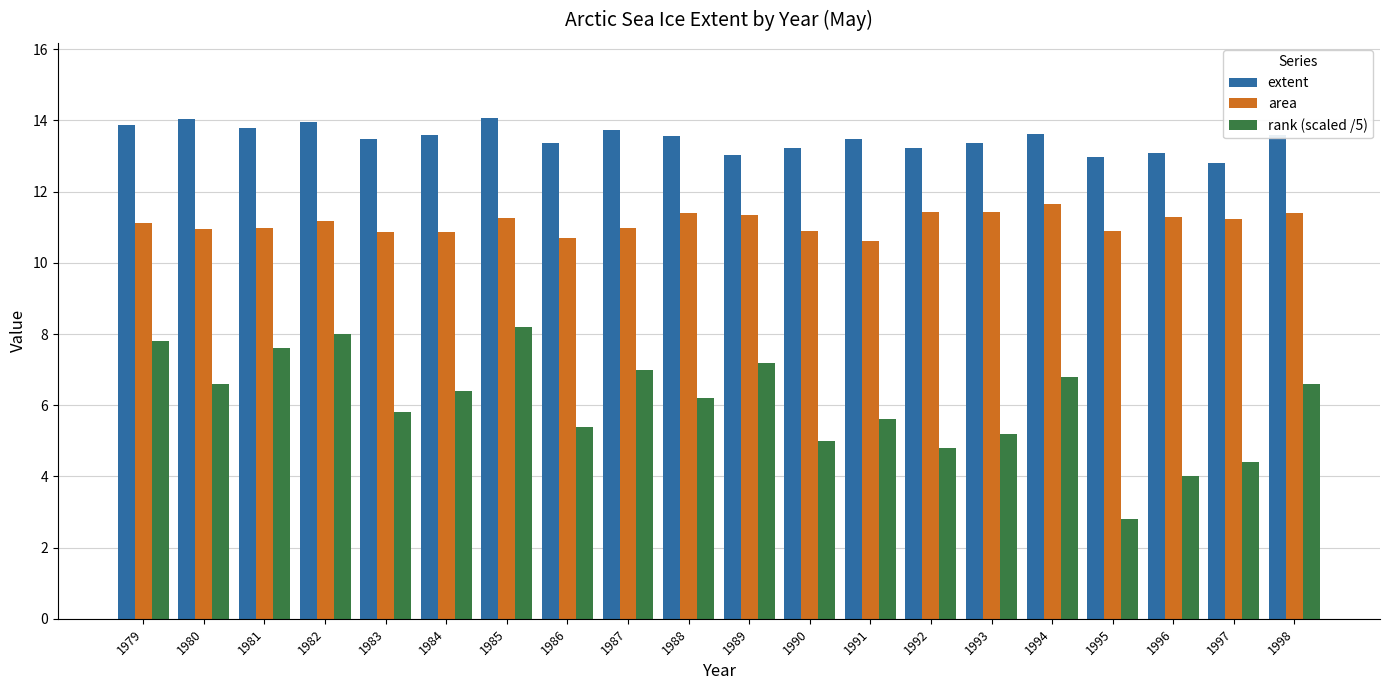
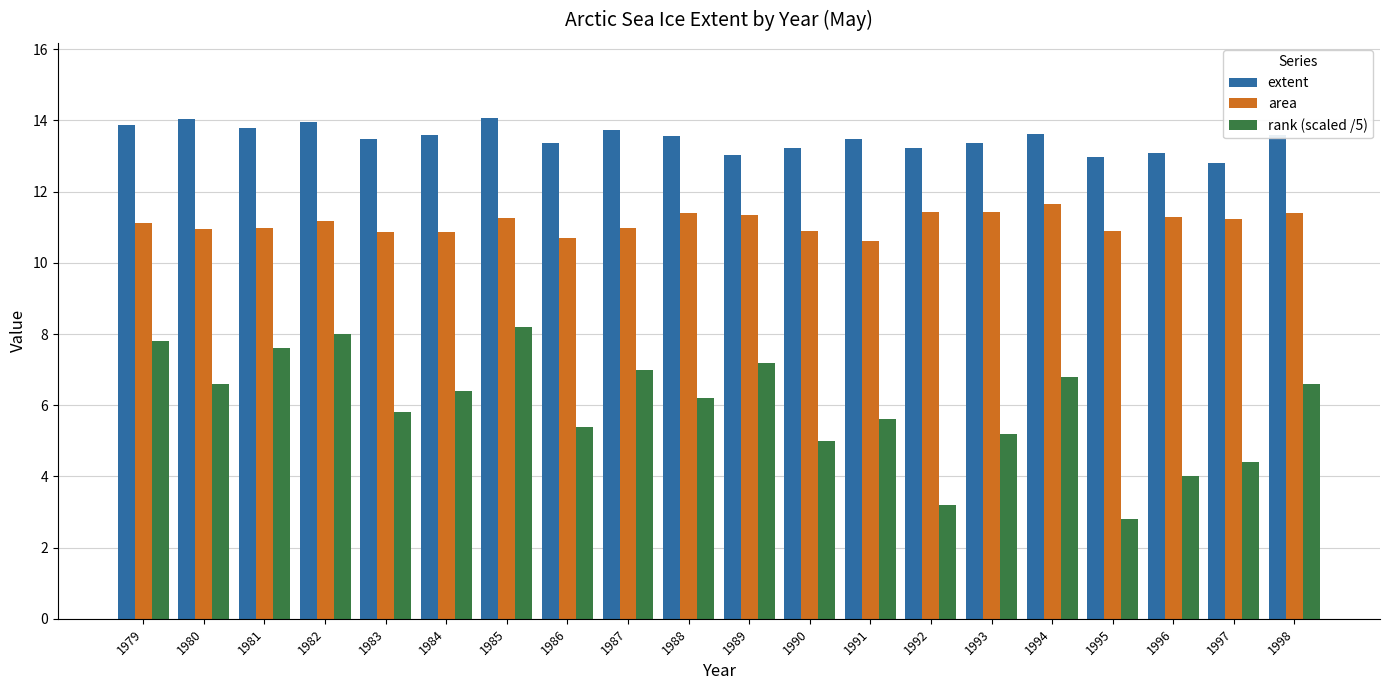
  {
    "extent": {
      "1979": 13.9,
      "1980": 14.0,
      "1981": 13.8,
      "1982": 14.0,
      "1983": 13.5,
      "1984": 13.6,
      "1985": 14.1,
      "1986": 13.4,
      "1987": 13.7,
      "1988": 13.6,
      "1989": 13.0,
      "1990": 13.2,
      "1991": 13.5,
      "1992": 13.2,
      "1993": 13.4,
      "1994": 13.6,
      "1995": 13.0,
      "1996": 13.1,
      "1997": 12.8
    },
    "area": {
      "1979": 11.1,
      "1980": 11.0,
      "1981": 11.0,
      "1982": 11.2,
      "1983": 10.9,
      "1984": 10.9,
      "1985": 11.3,
      "1986": 10.7,
      "1987": 11.0,
      "1988": 11.4,
      "1989": 11.4,
      "1990": 10.9,
      "1991": 10.6,
      "1992": 11.4,
      "1993": 11.4,
      "1994": 11.7,
      "1995": 10.9,
      "1996": 11.3,
      "1997": 11.2,
      "1998": 11.4
    },
    "rank (scaled /5)": {
      "1979": 7.8,
      "1980": 6.6,
      "1981": 7.6,
      "1982": 8.0,
      "1983": 5.8,
      "1984": 6.4,
      "1985": 8.2,
      "1986": 5.4,
      "1987": 7.0,
      "1988": 6.2,
      "1989": 7.2,
      "1990": 5.0,
      "1991": 5.6,
-     "1992": 4.8,
+     "1992": 3.2,
      "1993": 5.2,
      "1994": 6.8,
      "1995": 2.8,
      "1996": 4.0,
      "1997": 4.4,
      "1998": 6.6
    }
  }
